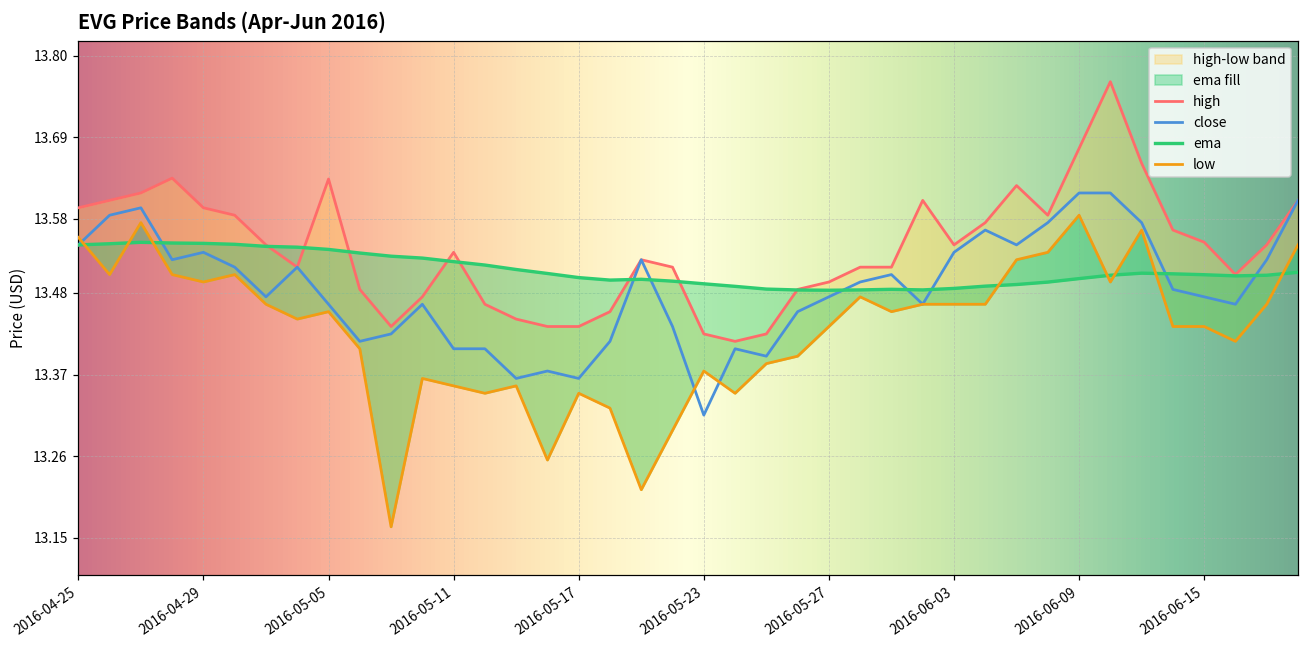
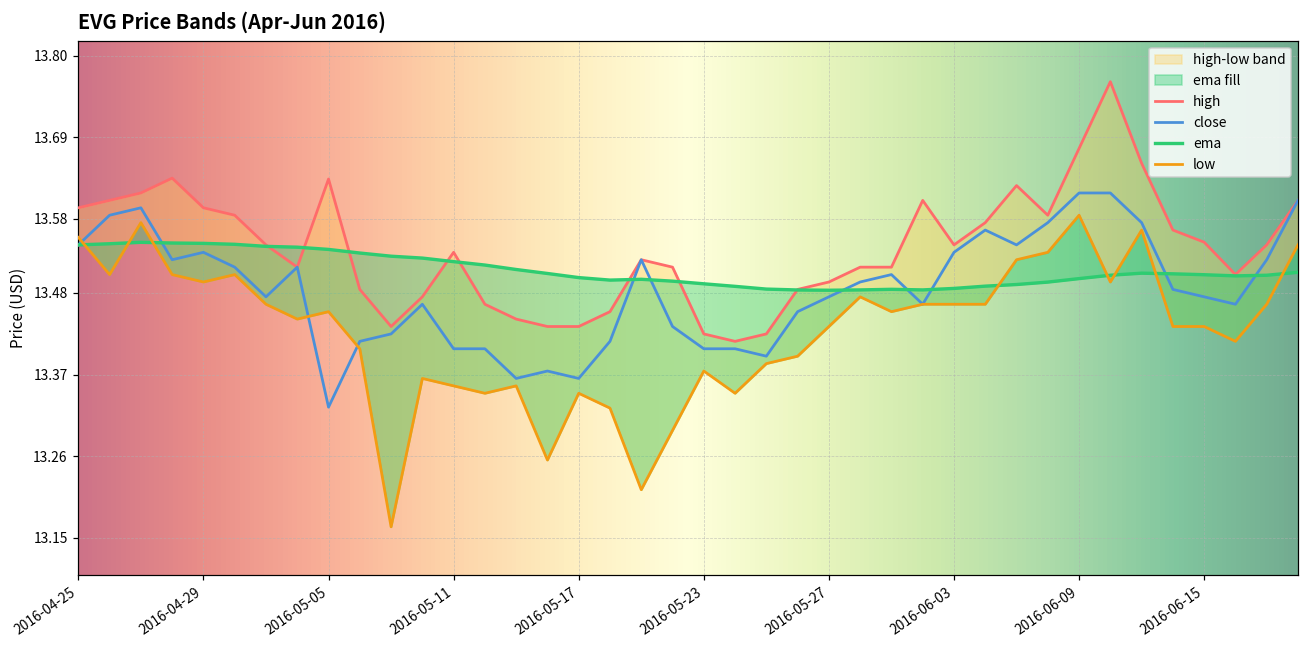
  {
    "high-low band": {
      "2016-04-25": 13.59,
      "2016-04-29": 13.59,
      "2016-05-05": 13.63,
      "2016-05-11": 13.53,
      "2016-05-17": 13.43,
      "2016-05-23": 13.42,
      "2016-05-27": 13.49,
      "2016-06-03": 13.54,
      "2016-06-09": 13.67,
      "2016-06-15": 13.55
    },
    "close": {
      "2016-04-29": 13.53,
-     "2016-05-05": 13.46,
+     "2016-05-05": 13.33,
      "2016-05-11": 13.40,
      "2016-05-17": 13.36,
-     "2016-05-23": 13.32,
+     "2016-05-23": 13.40,
      "2016-05-27": 13.47,
      "2016-06-03": 13.53,
      "2016-06-09": 13.61,
      "2016-06-15": 13.47
    },
    "low": {
      "2016-04-29": 13.49,
      "2016-05-05": 13.45,
      "2016-05-11": 13.35,
      "2016-05-17": 13.34,
      "2016-05-23": 13.37,
      "2016-05-27": 13.43,
      "2016-06-03": 13.46,
      "2016-06-15": 13.43
    }
  }
